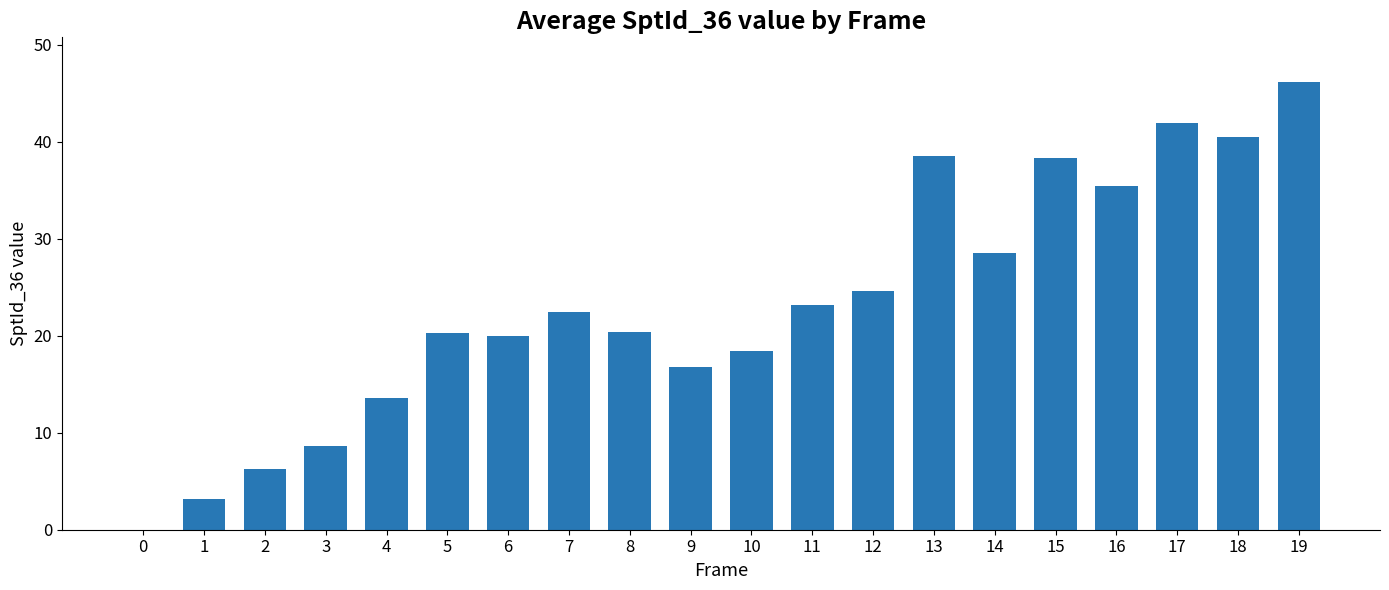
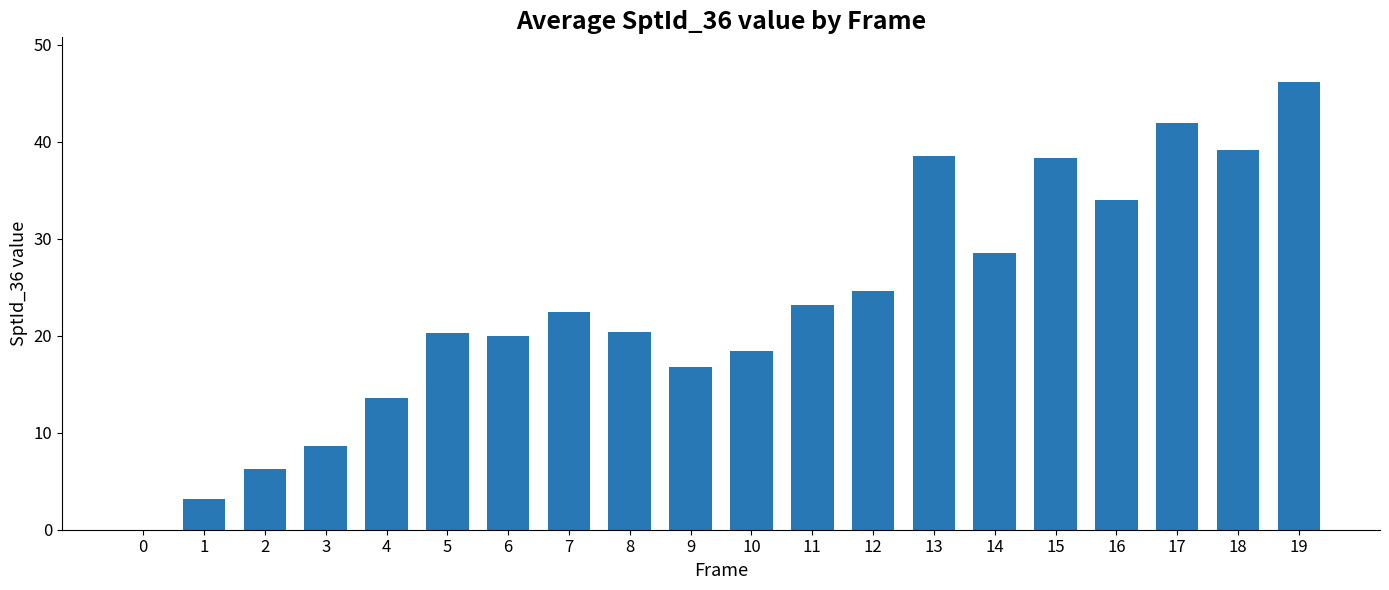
  {
    "0": 0,
    "1": 3,
    "2": 6,
    "3": 9,
    "4": 14,
    "5": 20,
    "6": 20,
    "7": 22,
    "8": 20,
    "9": 17,
    "10": 18,
    "11": 23,
    "12": 25,
    "13": 38,
    "14": 28,
    "15": 38,
-   "16": 35,
+   "16": 34,
    "17": 42,
-   "18": 41,
+   "18": 39,
    "19": 46
  }
